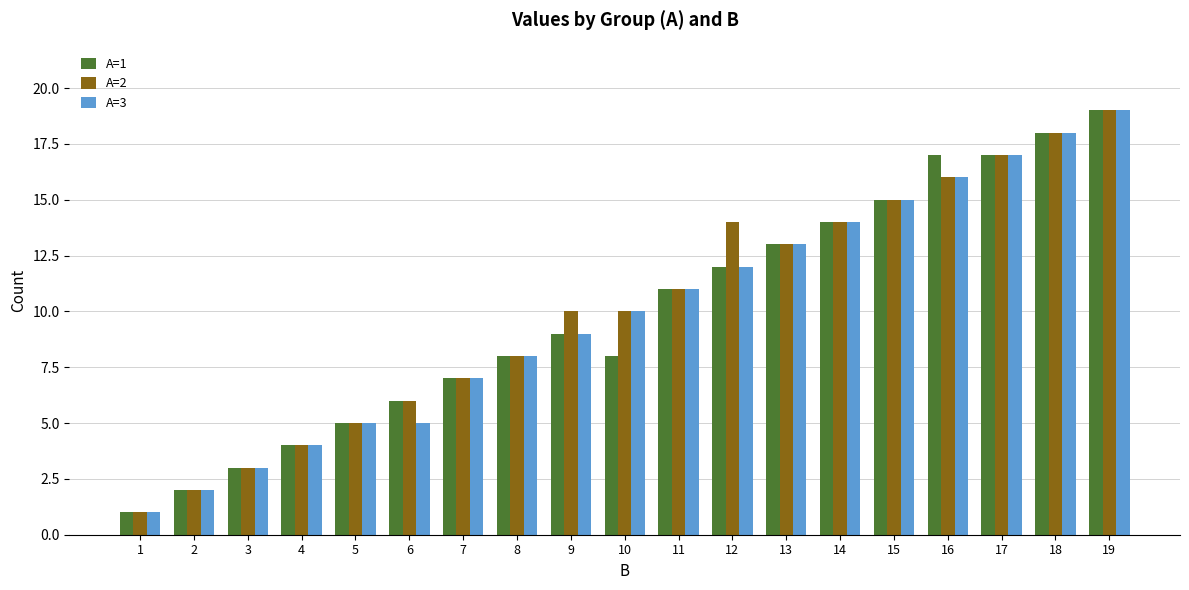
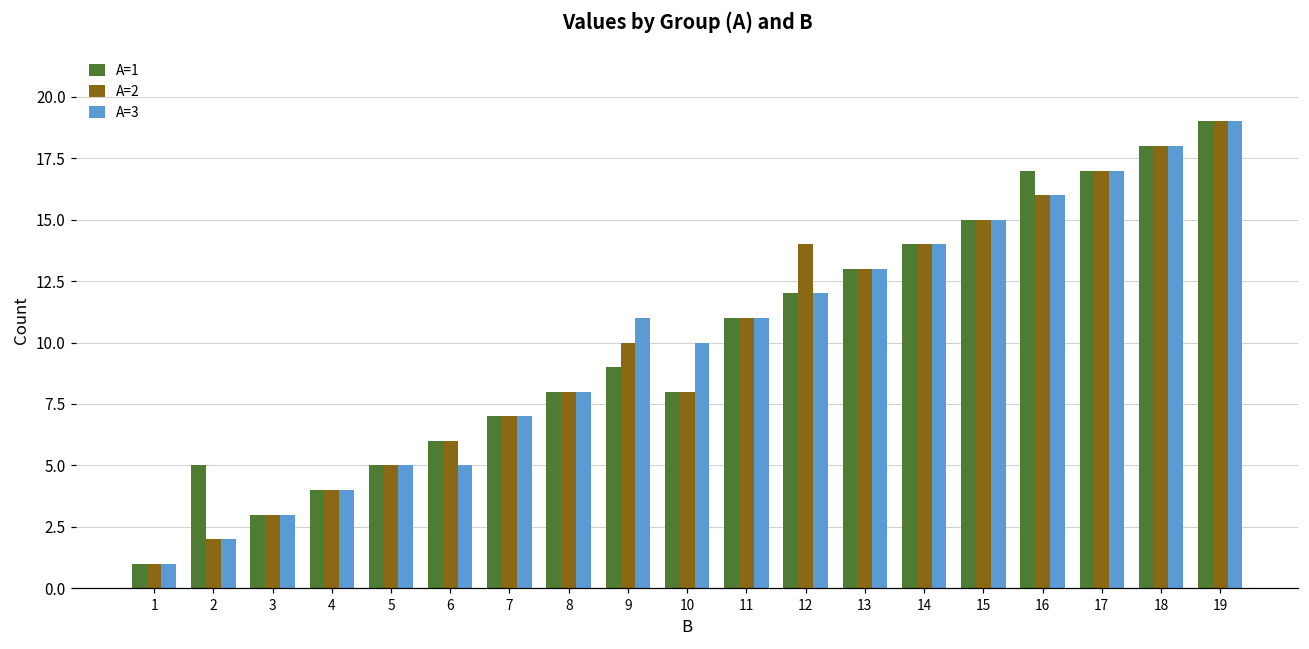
  {
    "A=1": {
      "1": 1,
-     "2": 2,
+     "2": 5,
      "3": 3,
      "4": 4,
      "5": 5,
      "6": 6,
      "7": 7,
      "8": 8,
      "9": 9,
      "10": 8,
      "11": 11,
      "12": 12,
      "13": 13,
      "14": 14,
      "15": 15,
      "16": 17,
      "17": 17,
      "18": 18,
      "19": 19
    },
    "A=2": {
      "1": 1,
      "2": 2,
      "3": 3,
      "4": 4,
      "5": 5,
      "6": 6,
      "7": 7,
      "8": 8,
      "9": 10,
-     "10": 10,
+     "10": 8,
      "11": 11,
      "12": 14,
      "13": 13,
      "14": 14,
      "15": 15,
      "16": 16,
      "17": 17,
      "18": 18,
      "19": 19
    },
    "A=3": {
      "1": 1,
      "2": 2,
      "3": 3,
      "4": 4,
      "5": 5,
      "6": 5,
      "7": 7,
      "8": 8,
-     "9": 9,
+     "9": 11,
      "10": 10,
      "11": 11,
      "12": 12,
      "13": 13,
      "14": 14,
      "15": 15,
      "16": 16,
      "17": 17,
      "18": 18,
      "19": 19
    }
  }
